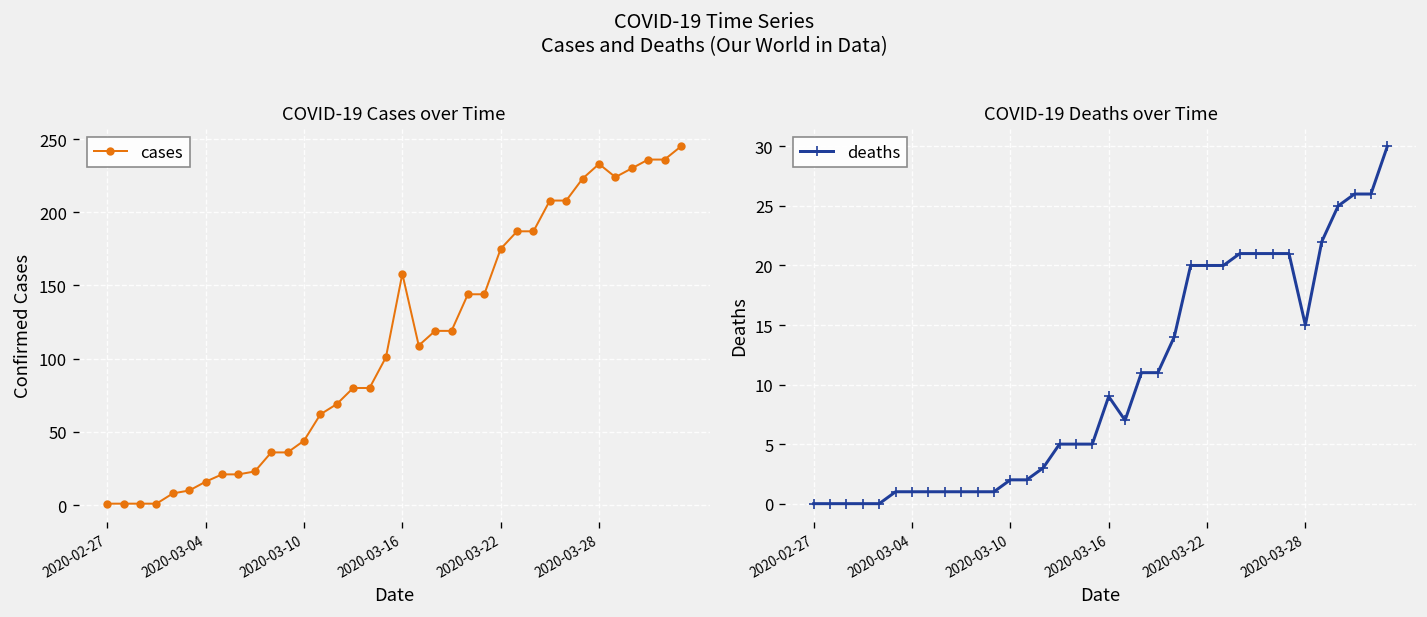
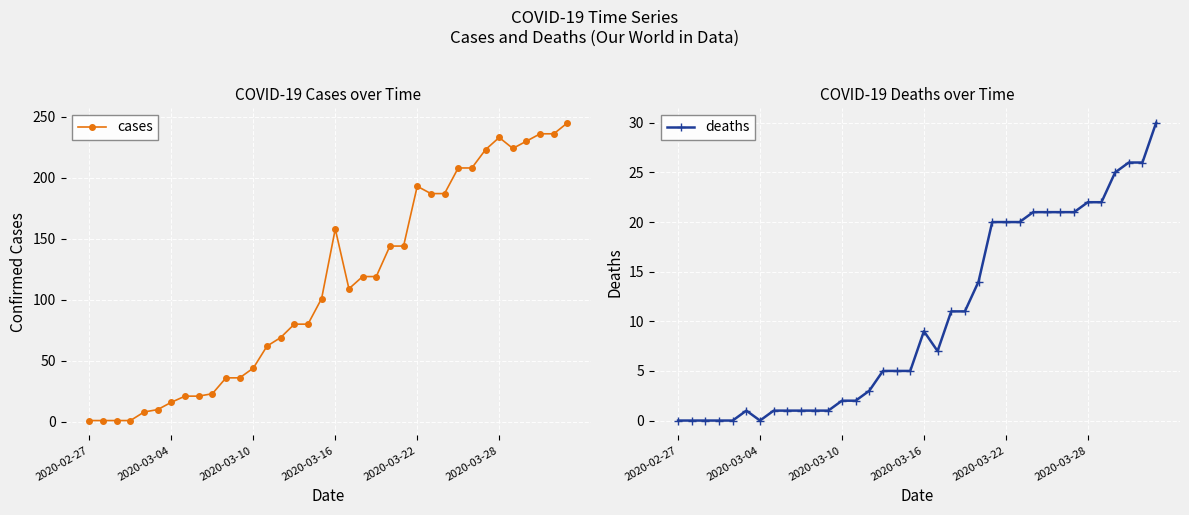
  {
    "COVID-19 Cases over Time": {
      "2020-02-27": 1,
      "2020-03-04": 16,
      "2020-03-10": 44,
      "2020-03-16": 158,
-     "2020-03-22": 175,
+     "2020-03-22": 193,
      "2020-03-28": 233
    },
    "COVID-19 Deaths over Time": {
      "2020-02-27": 0,
-     "2020-03-04": 1,
+     "2020-03-04": 0,
      "2020-03-10": 2,
      "2020-03-16": 9,
      "2020-03-22": 20,
-     "2020-03-28": 15
+     "2020-03-28": 22
    }
  }
